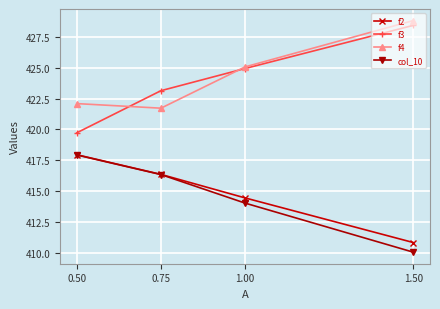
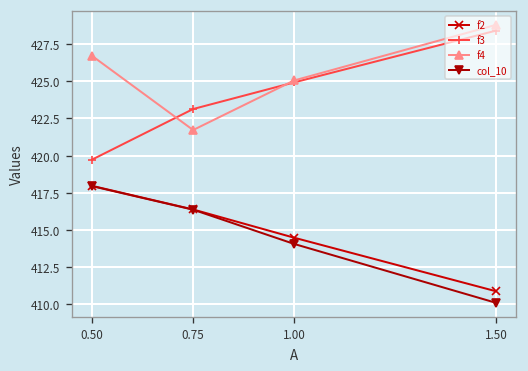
  {
    "f3": {
      "0.50": 419.7,
      "0.75": 423.1
    },
    "f4": {
-     "0.50": 422.1,
+     "0.50": 426.7,
      "0.75": 421.7
    }
  }
